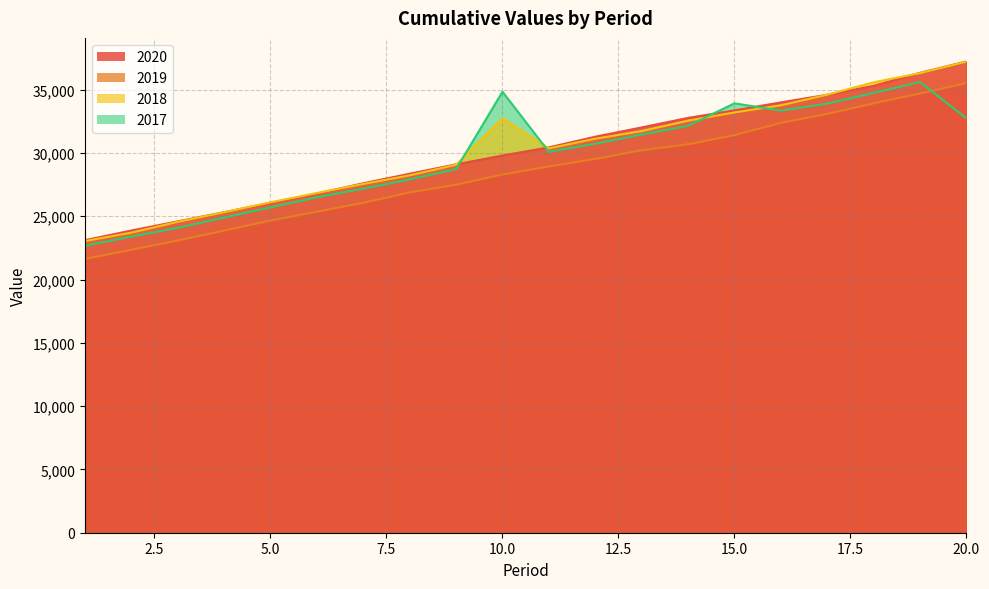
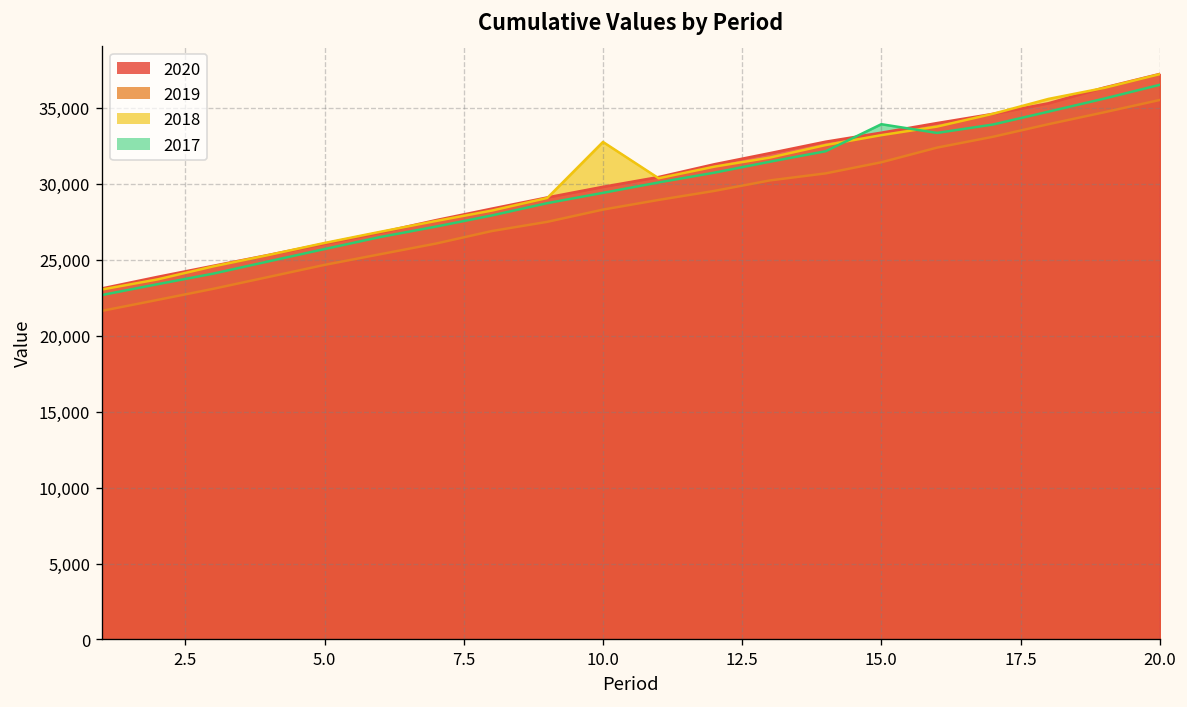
  {
    "2017": {
      "5.0": "25,700",
-     "10.0": "34,800",
+     "10.0": "29,400",
      "15.0": "33,900",
-     "20.0": "32,700"
+     "20.0": "36,500"
    },
    "2018": {
      "10.0": "32,700"
    }
  }
